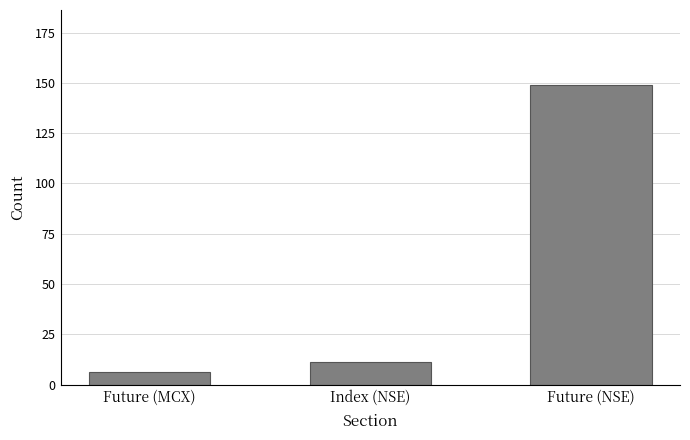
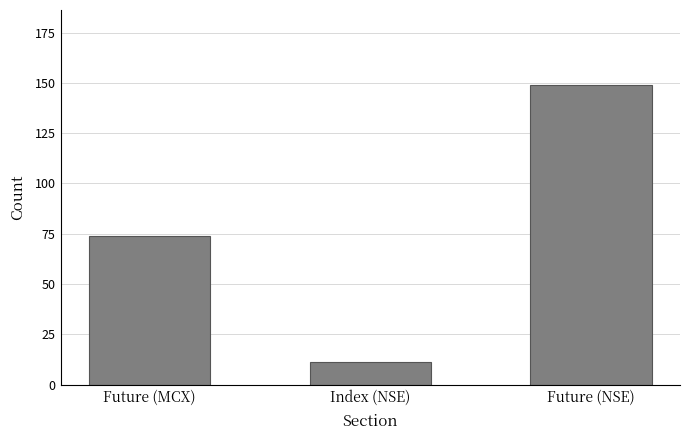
  {
-   "Future (MCX)": 6,
+   "Future (MCX)": 74,
    "Index (NSE)": 11,
    "Future (NSE)": 149
  }
